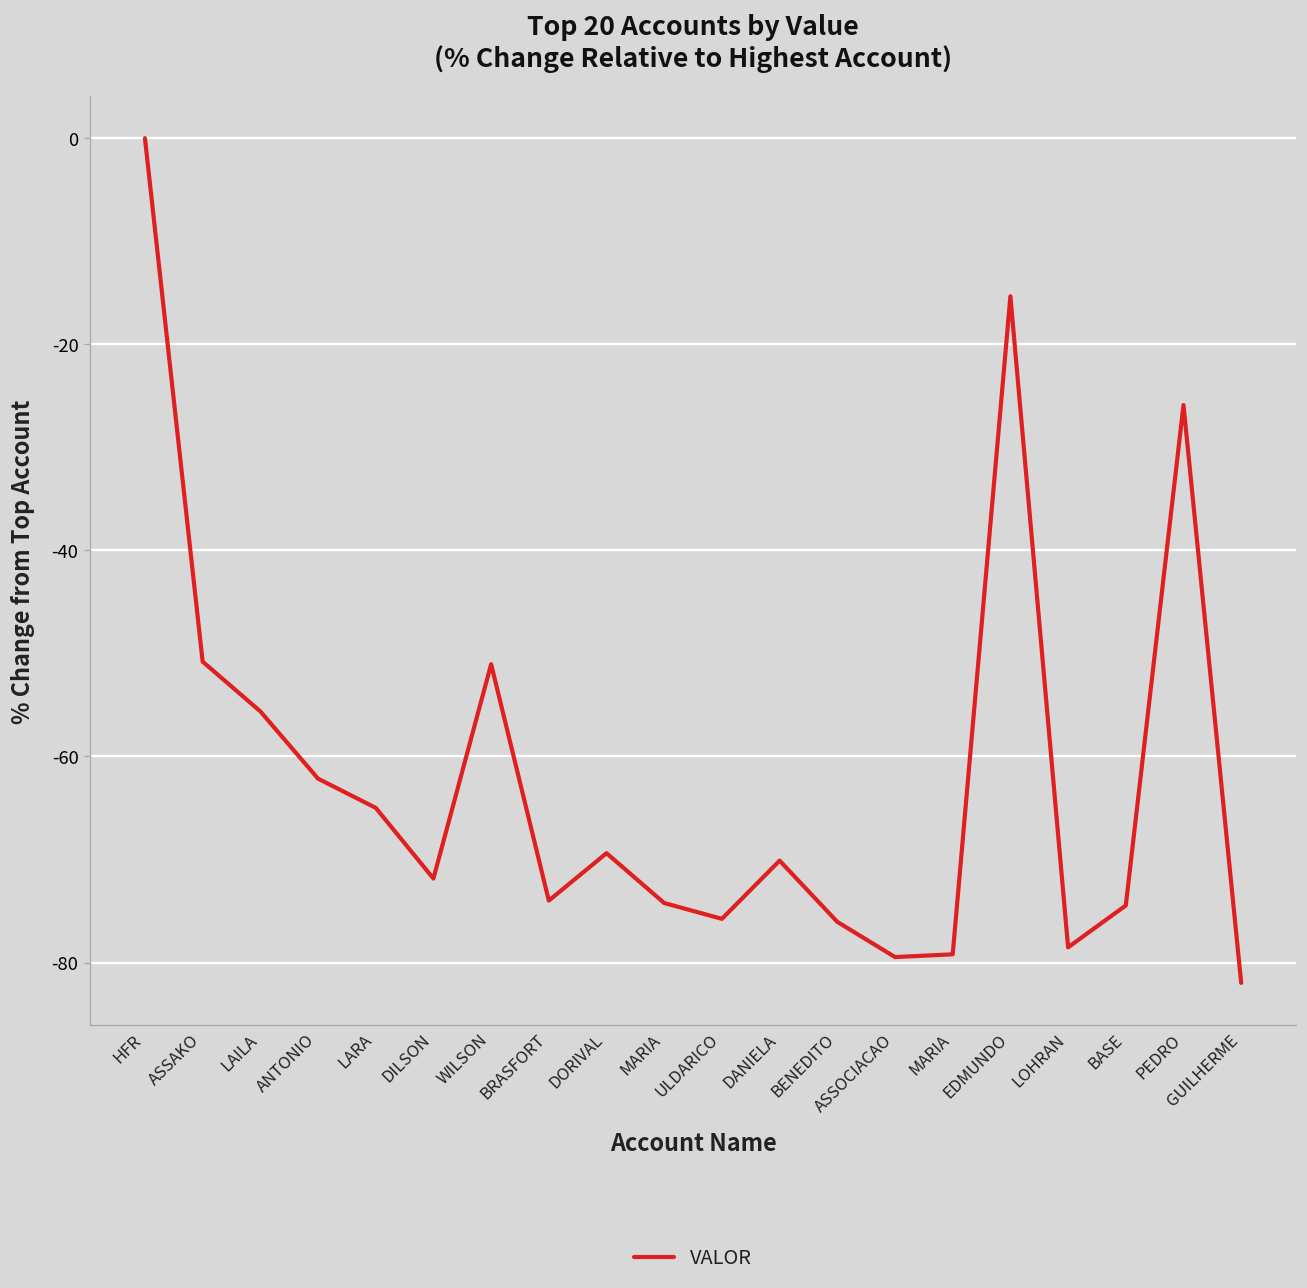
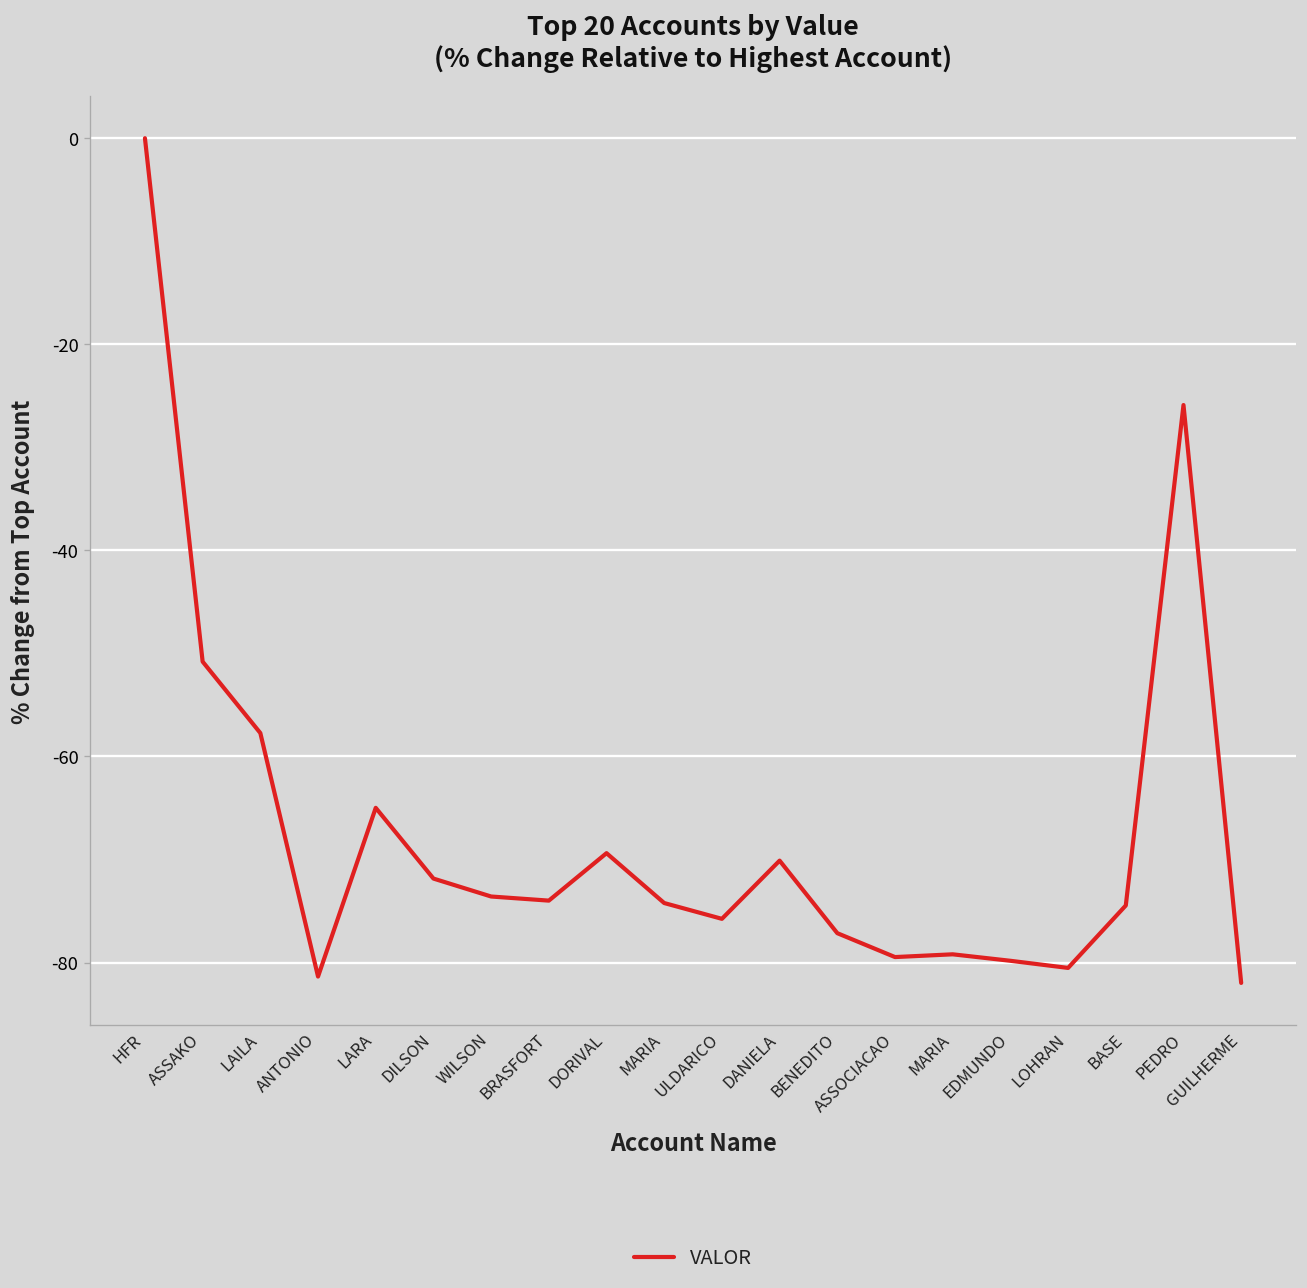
  {
    "HFR": 0,
    "ASSAKO": -51,
-   "LAILA": -56,
-   "ANTONIO": -62,
+   "LAILA": -58,
+   "ANTONIO": -81,
    "LARA": -65,
    "DILSON": -72,
-   "WILSON": -51,
+   "WILSON": -74,
    "BRASFORT": -74,
    "DORIVAL": -69,
    "ULDARICO": -76,
    "DANIELA": -70,
-   "BENEDITO": -76,
+   "BENEDITO": -77,
    "ASSOCIACAO": -79,
-   "EDMUNDO": -15,
-   "LOHRAN": -79,
+   "EDMUNDO": -80,
+   "LOHRAN": -81,
    "BASE": -74,
    "PEDRO": -26,
    "GUILHERME": -82
  }
